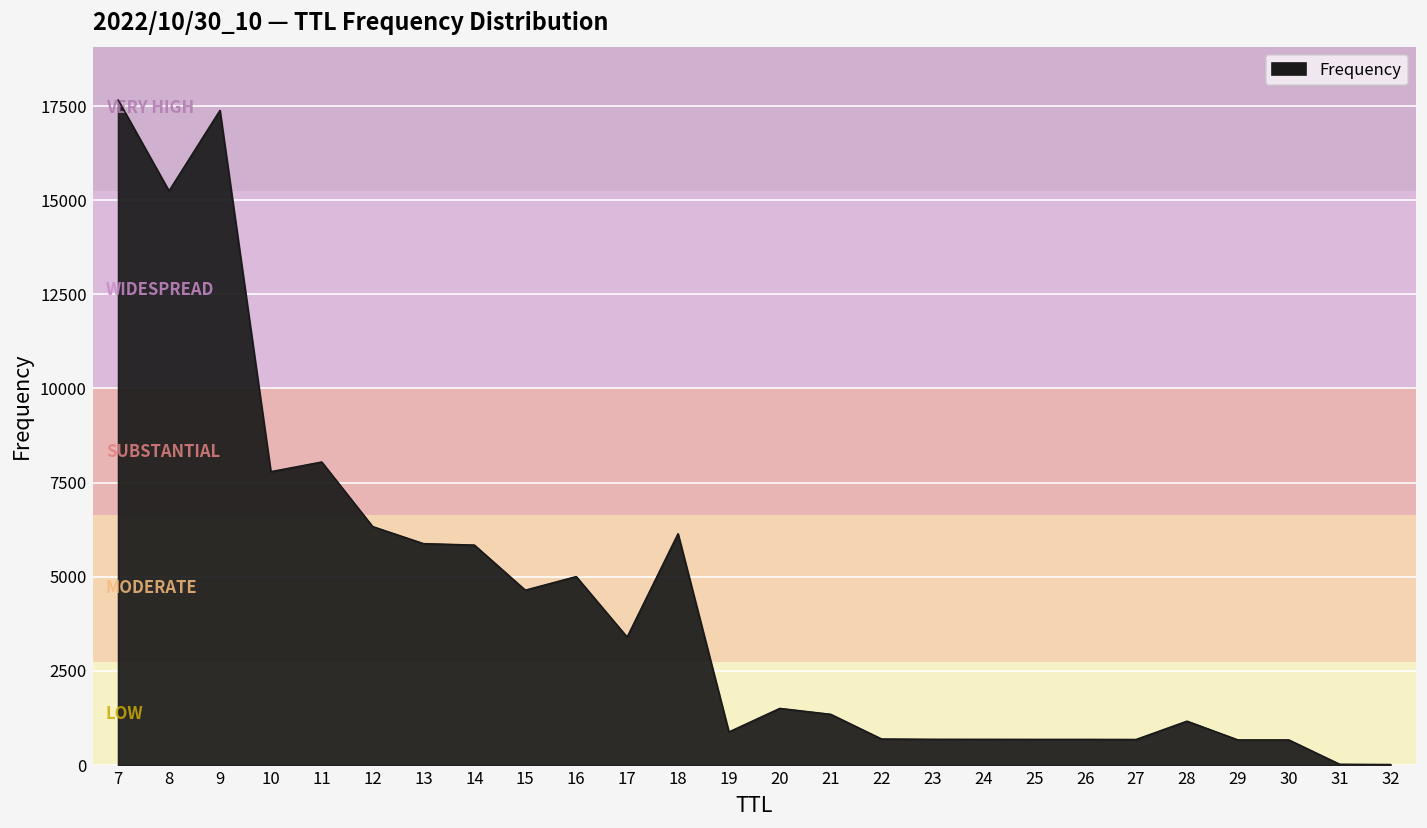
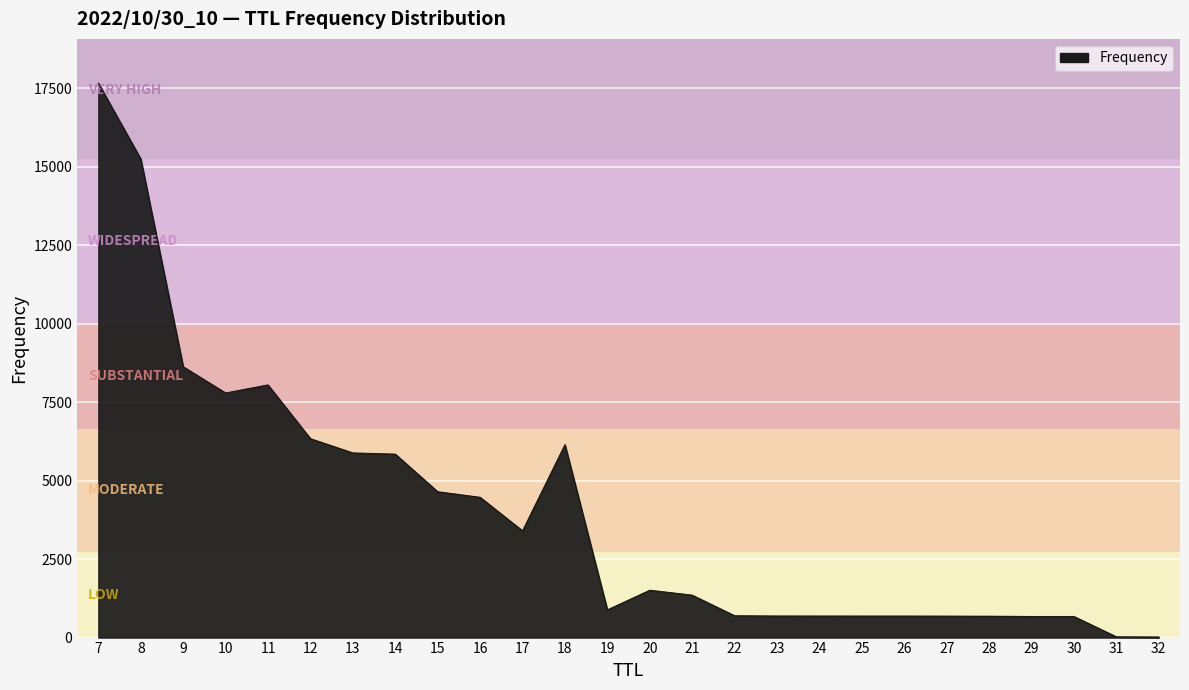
  {
    "7": 17700,
    "8": 15200,
-   "9": 17400,
+   "9": 8600,
    "10": 7800,
    "11": 8100,
    "12": 6300,
    "13": 5900,
    "14": 5800,
    "15": 4600,
-   "16": 5000,
+   "16": 4500,
    "17": 3400,
    "18": 6100,
    "19": 900,
    "20": 1500,
    "21": 1400,
    "22": 700,
    "23": 700,
    "24": 700,
    "25": 700,
    "26": 700,
    "27": 700,
-   "28": 1200,
+   "28": 700,
    "29": 700,
    "30": 700,
    "31": 0,
    "32": 0
  }
